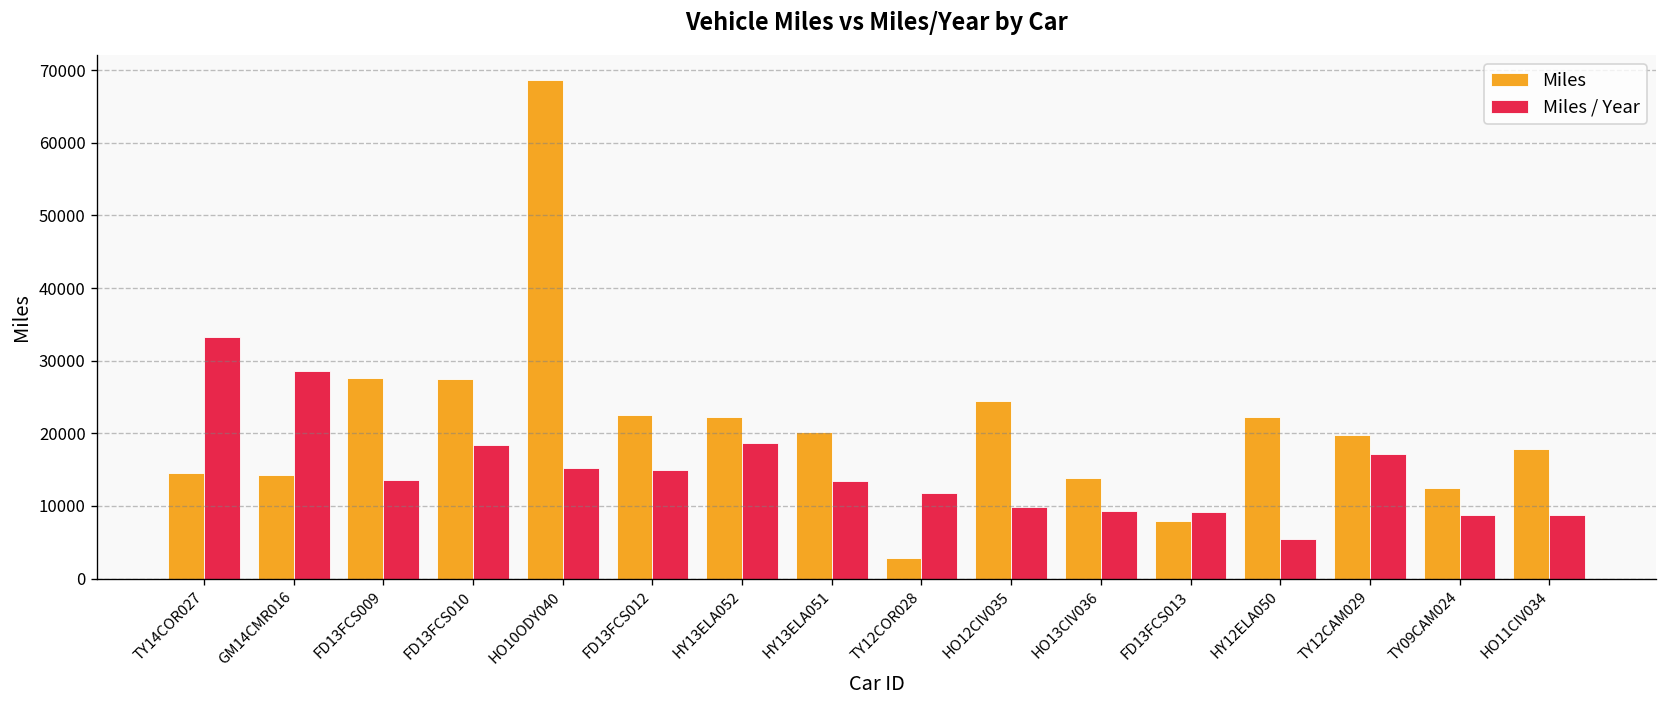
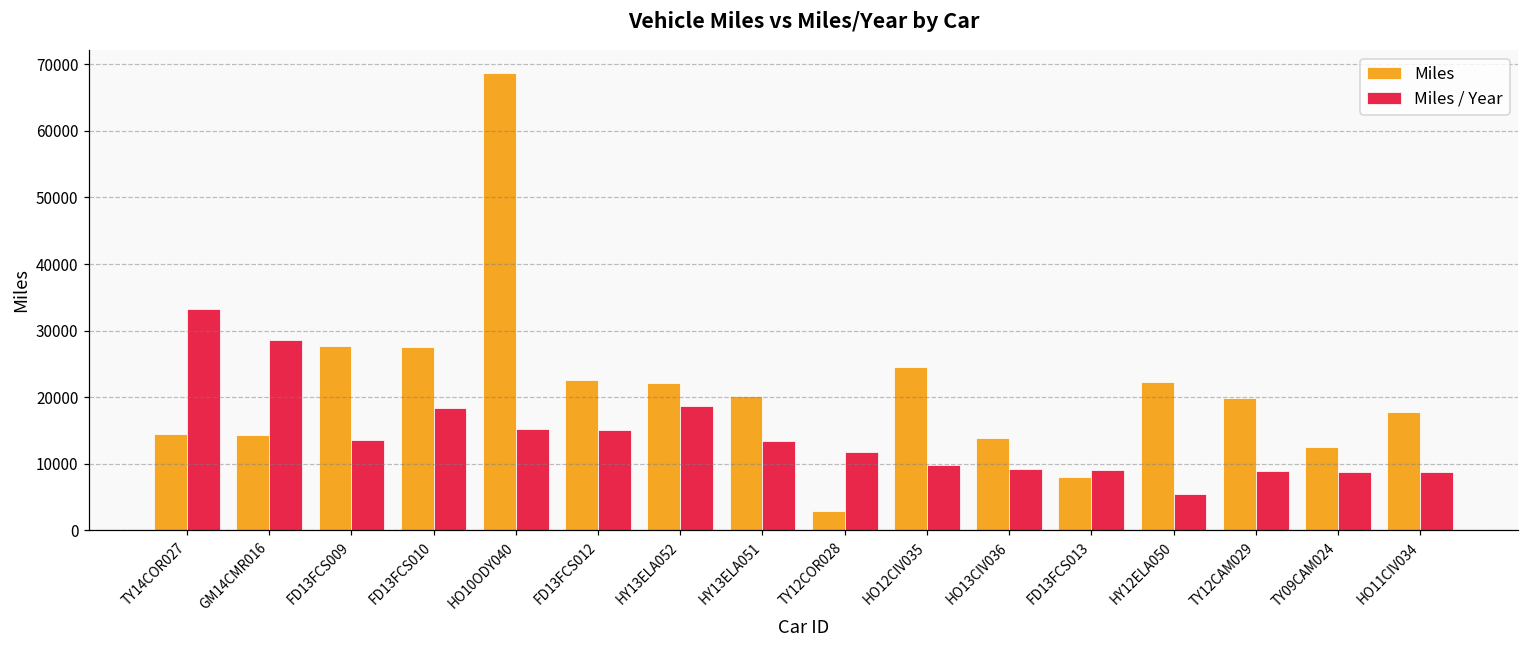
  {
    "Miles": {
      "TY14COR027": 15000,
      "GM14CMR016": 14000,
      "FD13FCS009": 28000,
      "FD13FCS010": 28000,
      "HO10ODY040": 69000,
      "FD13FCS012": 23000,
      "HY13ELA052": 22000,
      "HY13ELA051": 20000,
      "TY12COR028": 3000,
      "HO12CIV035": 25000,
      "HO13CIV036": 14000,
      "FD13FCS013": 8000,
      "HY12ELA050": 22000,
      "TY12CAM029": 20000,
      "TY09CAM024": 12000,
      "HO11CIV034": 18000
    },
    "Miles / Year": {
      "TY14COR027": 33000,
      "GM14CMR016": 29000,
      "FD13FCS009": 14000,
      "FD13FCS010": 18000,
      "HO10ODY040": 15000,
      "FD13FCS012": 15000,
      "HY13ELA052": 19000,
      "HY13ELA051": 13000,
      "TY12COR028": 12000,
      "HO12CIV035": 10000,
      "HO13CIV036": 9000,
      "FD13FCS013": 9000,
      "HY12ELA050": 5000,
-     "TY12CAM029": 17000,
+     "TY12CAM029": 9000,
      "TY09CAM024": 9000,
      "HO11CIV034": 9000
    }
  }
